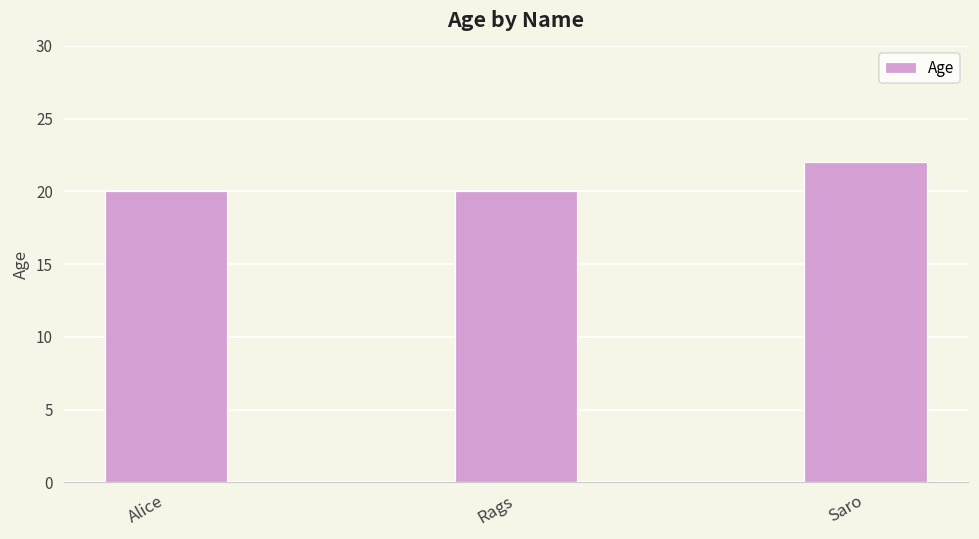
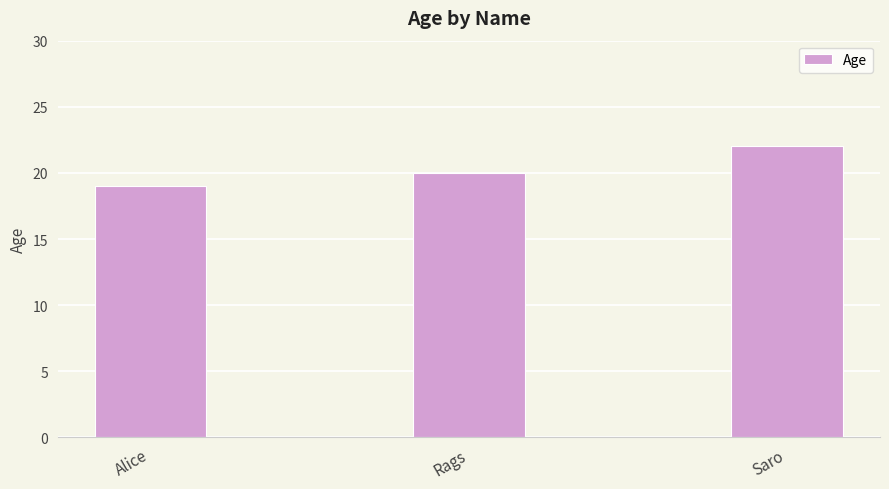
  {
-   "Alice": 20,
+   "Alice": 19,
    "Rags": 20,
    "Saro": 22
  }
